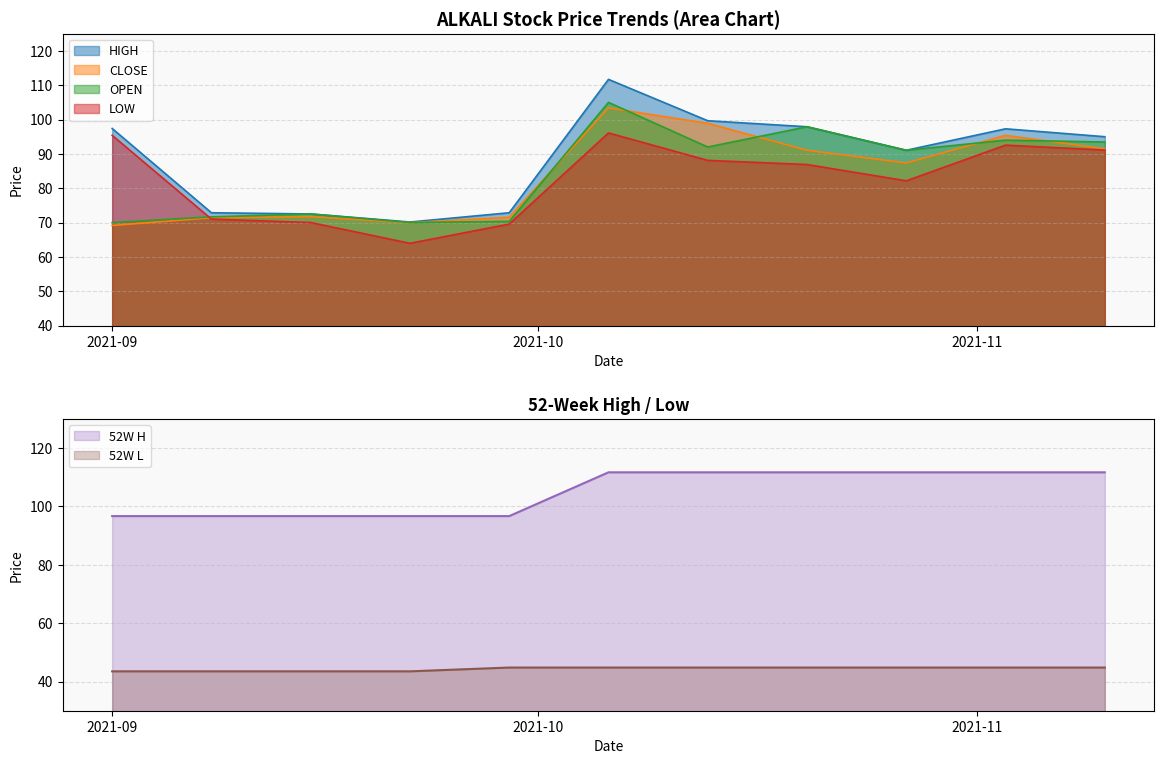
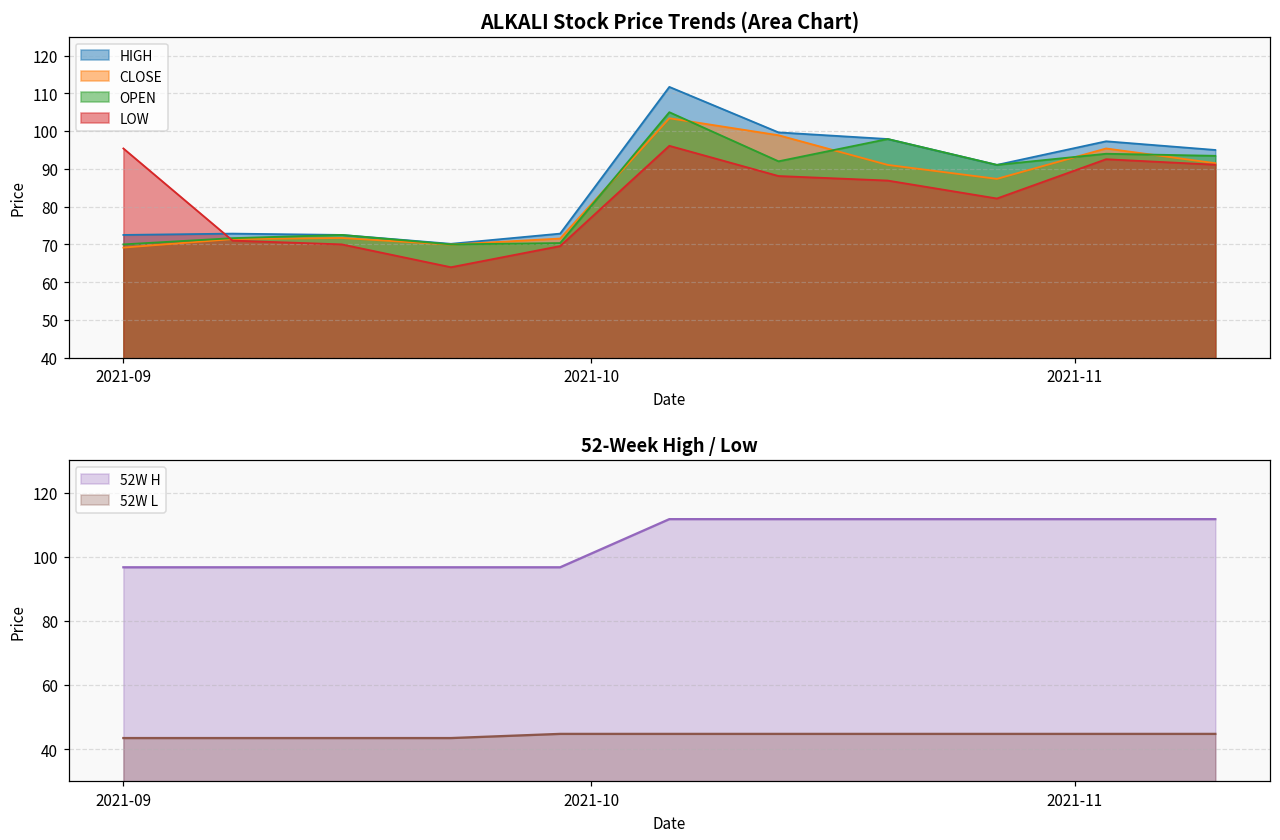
  {
    "ALKALI Stock Price Trends (Area Chart)": {
      "HIGH": {
-       "2021-09": 97
+       "2021-09": 73
      },
      "CLOSE": {
        "2021-09": 69
      },
      "OPEN": {
        "2021-09": 70
      },
      "LOW": {
        "2021-09": 95
      }
    }
  }
